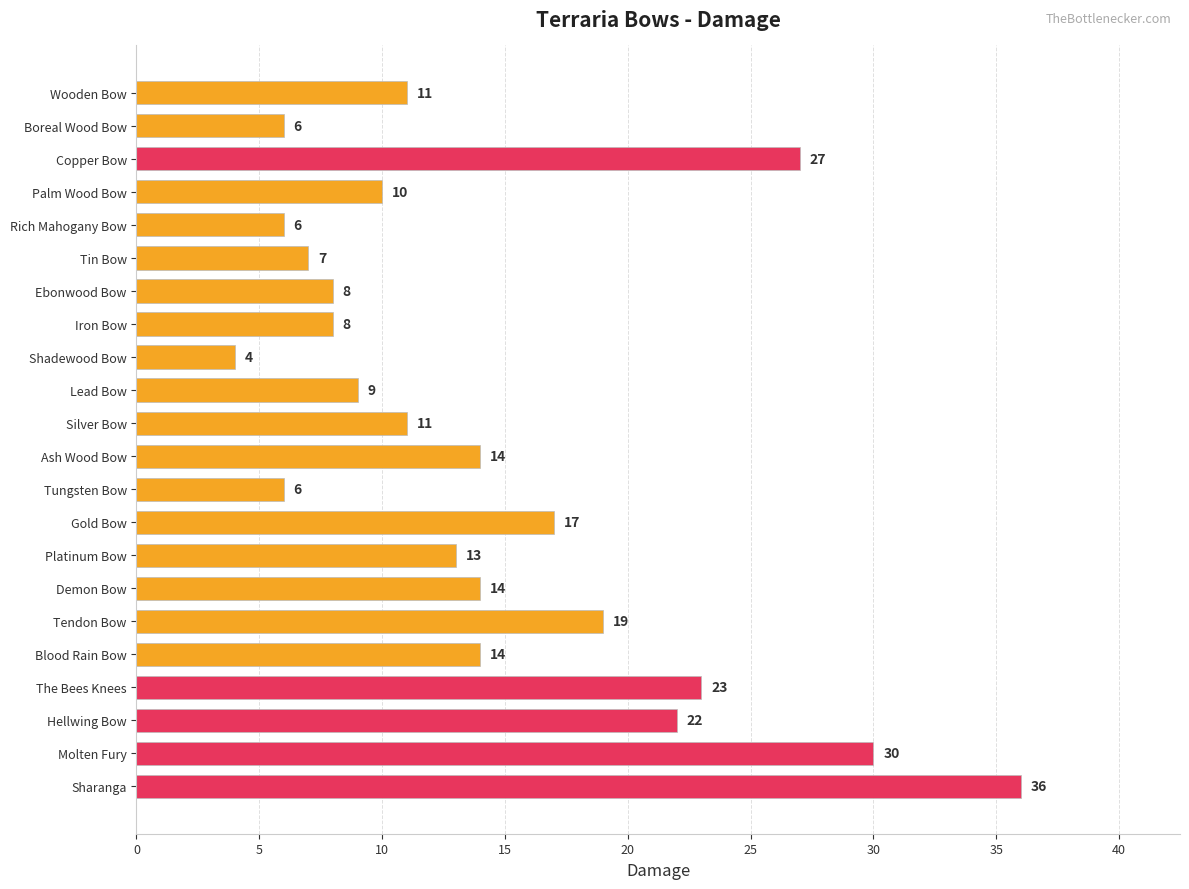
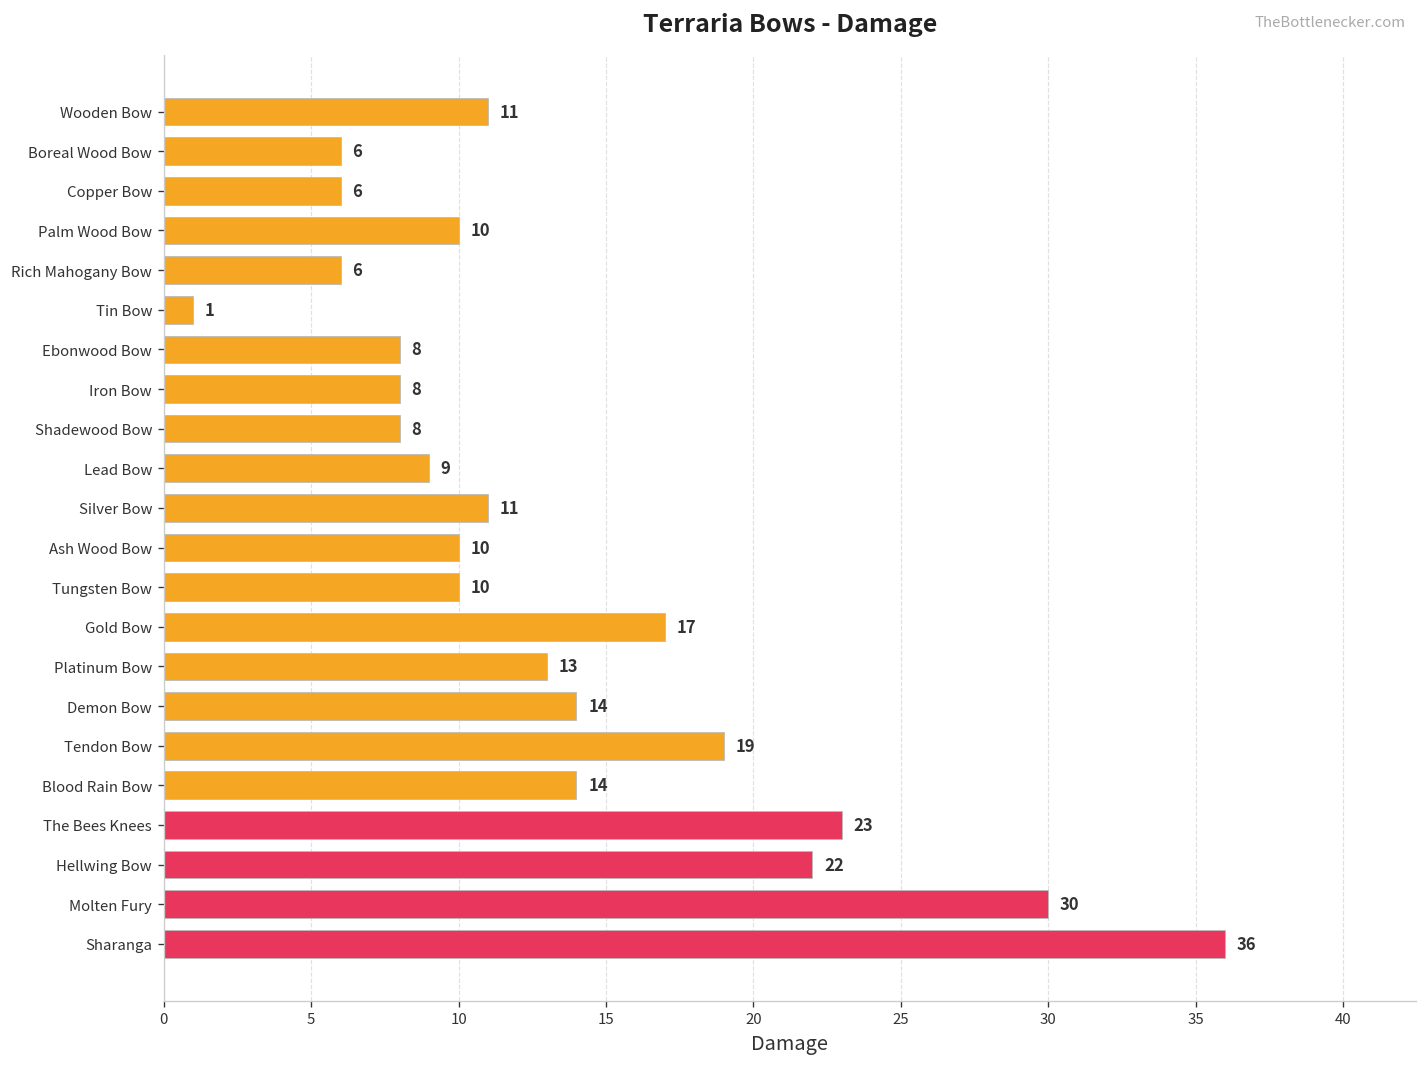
  {
    "Wooden Bow": 11,
    "Boreal Wood Bow": 6,
-   "Copper Bow": 27,
+   "Copper Bow": 6,
    "Palm Wood Bow": 10,
    "Rich Mahogany Bow": 6,
-   "Tin Bow": 7,
+   "Tin Bow": 1,
    "Ebonwood Bow": 8,
    "Iron Bow": 8,
-   "Shadewood Bow": 4,
+   "Shadewood Bow": 8,
    "Lead Bow": 9,
    "Silver Bow": 11,
-   "Ash Wood Bow": 14,
-   "Tungsten Bow": 6,
+   "Ash Wood Bow": 10,
+   "Tungsten Bow": 10,
    "Gold Bow": 17,
    "Platinum Bow": 13,
    "Demon Bow": 14,
    "Tendon Bow": 19,
    "Blood Rain Bow": 14,
    "The Bees Knees": 23,
    "Hellwing Bow": 22,
    "Molten Fury": 30,
    "Sharanga": 36
  }
